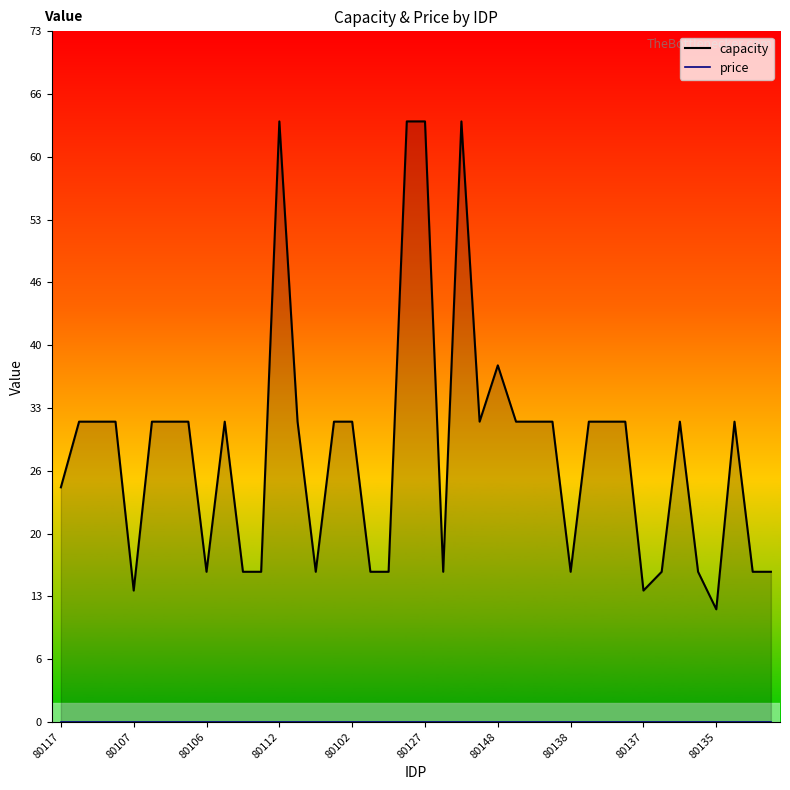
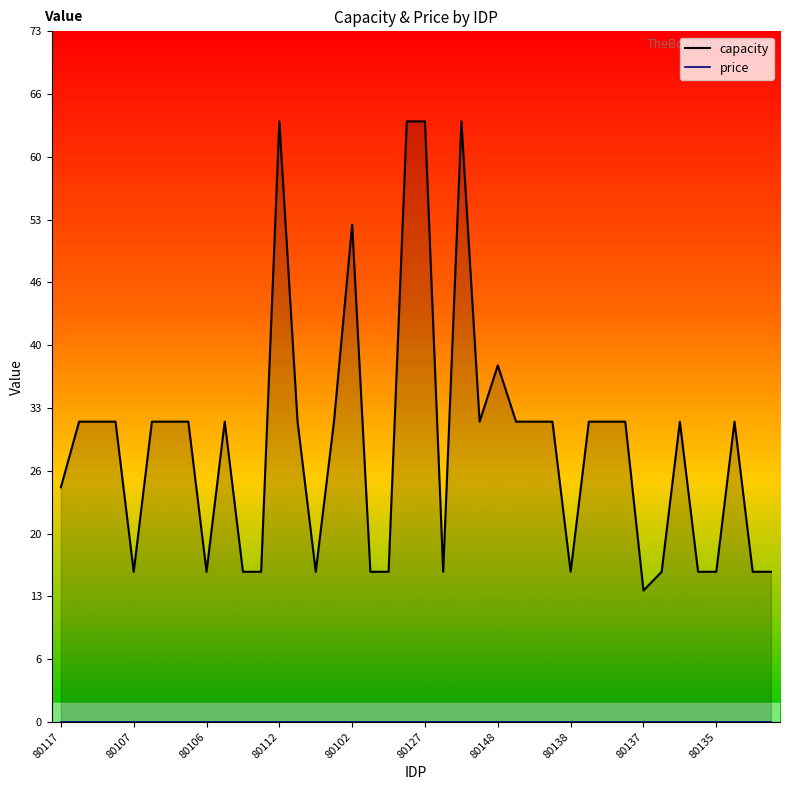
  {
    "capacity": {
      "80117": 25,
-     "80107": 14,
+     "80107": 16,
      "80106": 16,
      "80112": 64,
-     "80102": 32,
+     "80102": 53,
      "80127": 64,
      "80148": 38,
      "80138": 16,
      "80137": 14,
-     "80135": 12
+     "80135": 16
    }
  }
